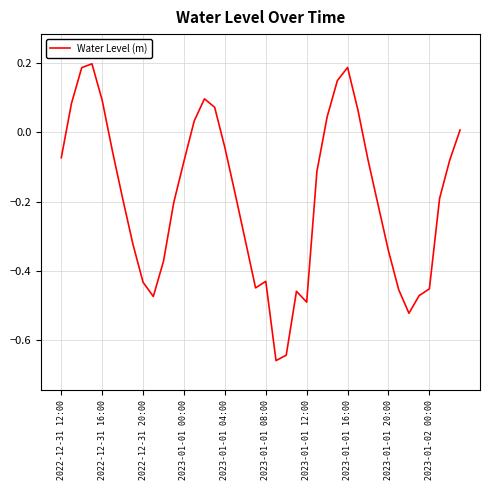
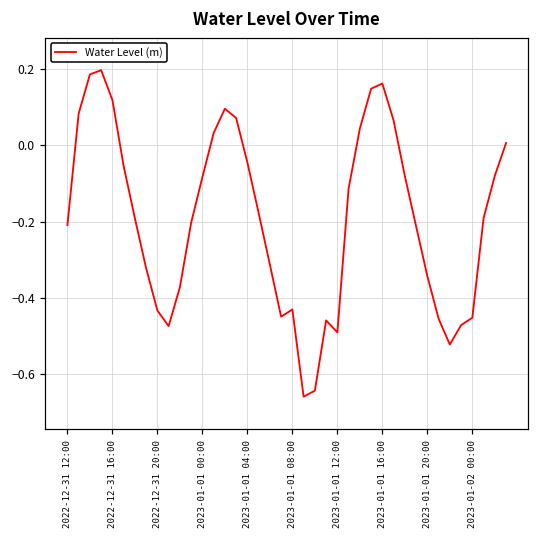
  {
-   "2022-12-31 12:00": -0.07,
-   "2022-12-31 16:00": 0.09,
+   "2022-12-31 12:00": -0.21,
+   "2022-12-31 16:00": 0.12,
    "2022-12-31 20:00": -0.43,
    "2023-01-01 00:00": -0.08,
    "2023-01-01 04:00": -0.04,
    "2023-01-01 08:00": -0.43,
    "2023-01-01 12:00": -0.49,
-   "2023-01-01 16:00": 0.19,
+   "2023-01-01 16:00": 0.16,
    "2023-01-01 20:00": -0.34,
    "2023-01-02 00:00": -0.45
  }
